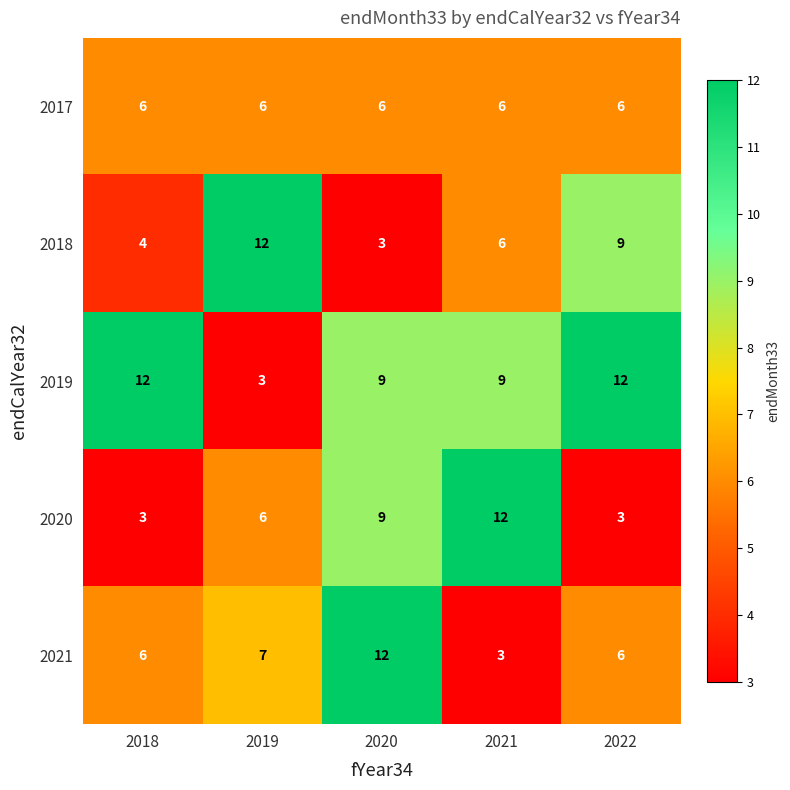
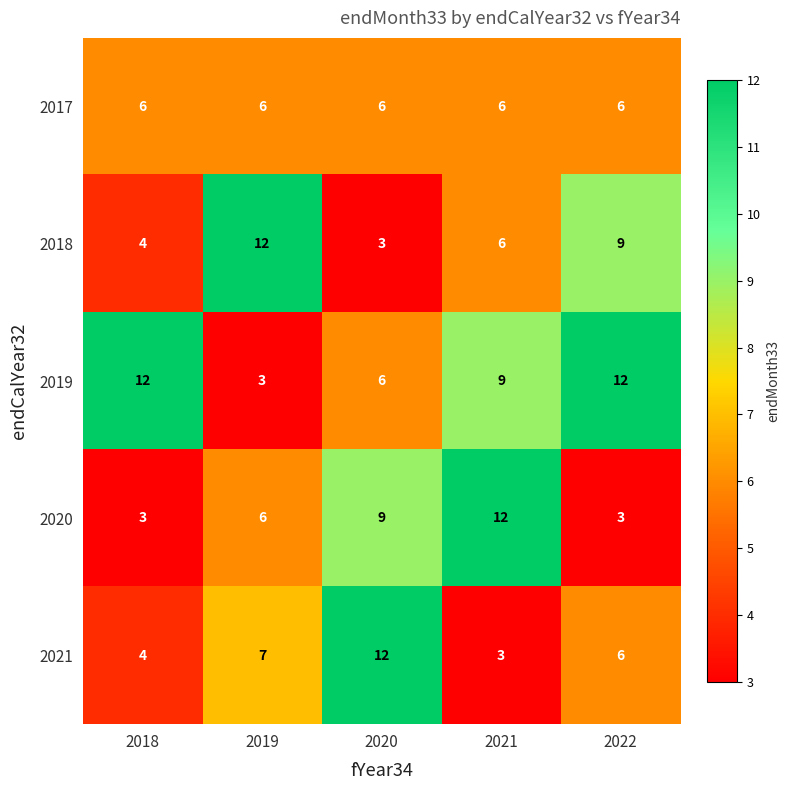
  {
    "2017": {
      "2018": 6,
      "2019": 6,
      "2020": 6,
      "2021": 6,
      "2022": 6
    },
    "2018": {
      "2018": 4,
      "2019": 12,
      "2020": 3,
      "2021": 6,
      "2022": 9
    },
    "2019": {
      "2018": 12,
      "2019": 3,
-     "2020": 9,
+     "2020": 6,
      "2021": 9,
      "2022": 12
    },
    "2020": {
      "2018": 3,
      "2019": 6,
      "2020": 9,
      "2021": 12,
      "2022": 3
    },
    "2021": {
-     "2018": 6,
+     "2018": 4,
      "2019": 7,
      "2020": 12,
      "2021": 3,
      "2022": 6
    }
  }
